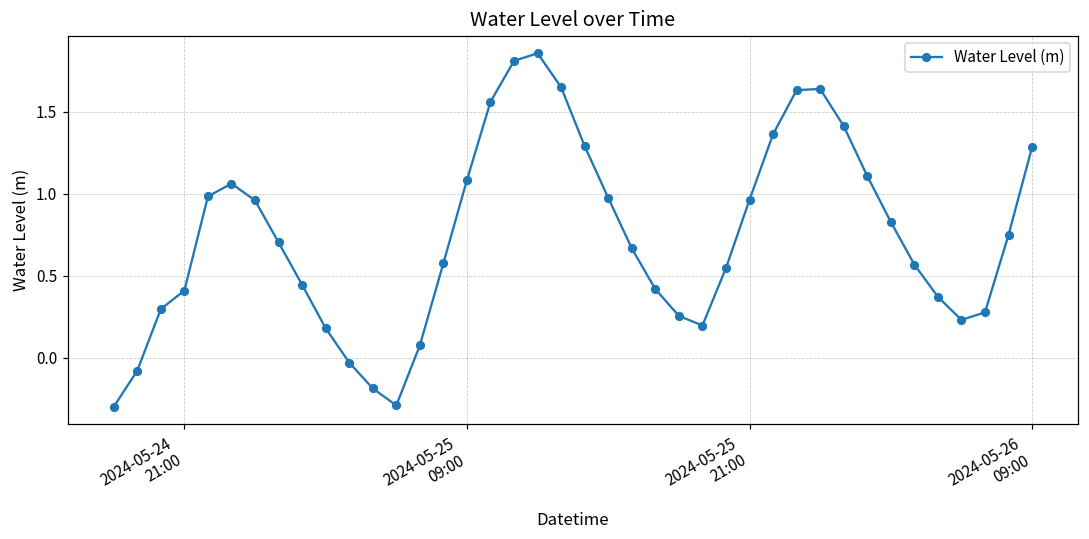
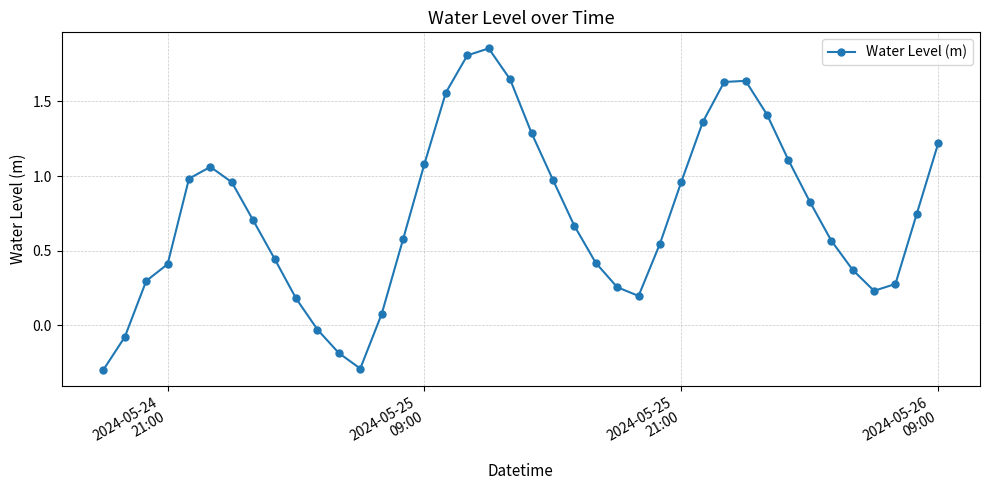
  {
    "2024-05-24 21:00": 0.41,
    "2024-05-25 09:00": 1.08,
    "2024-05-25 21:00": 0.96,
-   "2024-05-26 09:00": 1.28
+   "2024-05-26 09:00": 1.22
  }
